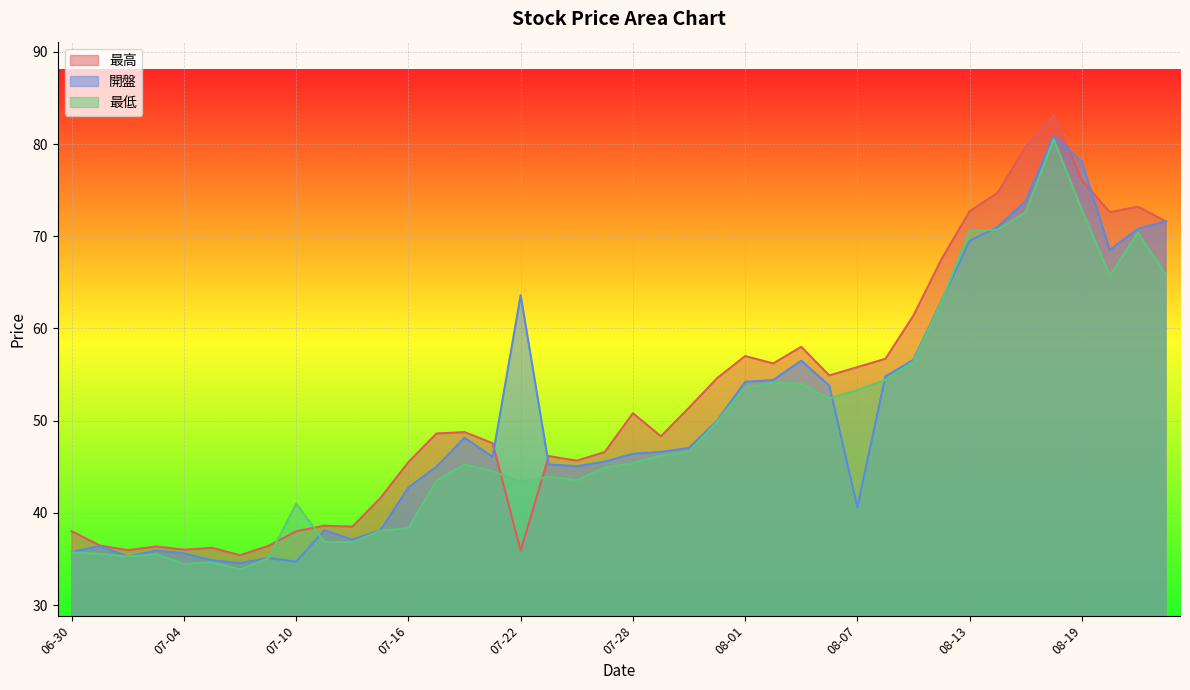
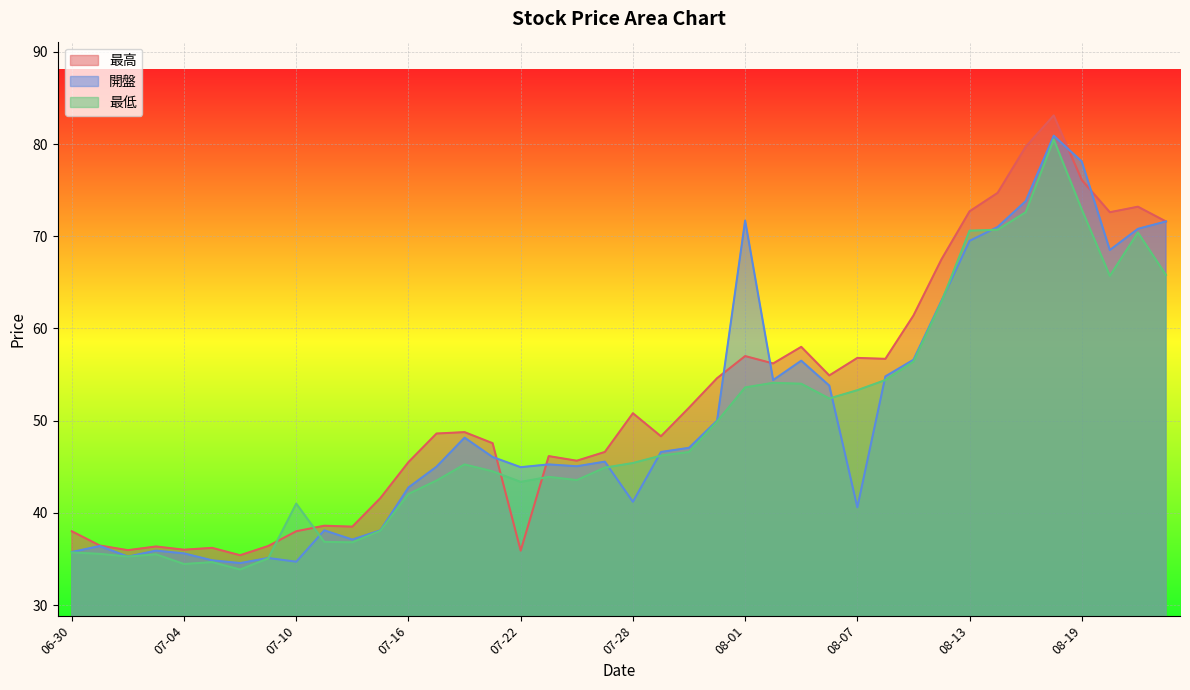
  {
    "最高": {
      "06-30": 38,
      "07-04": 36,
      "07-10": 38,
      "07-16": 46,
      "07-22": 36,
      "07-28": 51,
      "08-01": 57,
-     "08-07": 56,
+     "08-07": 57,
      "08-13": 73,
      "08-19": 76
    },
    "開盤": {
      "07-04": 36,
      "07-10": 35,
      "07-16": 43,
-     "07-22": 64,
-     "07-28": 46,
-     "08-01": 54,
+     "07-22": 45,
+     "07-28": 41,
+     "08-01": 72,
      "08-07": 41,
      "08-13": 70,
      "08-19": 78
    },
    "最低": {
      "07-04": 34,
      "07-10": 41,
-     "07-16": 38,
+     "07-16": 42,
      "07-22": 43,
      "07-28": 45,
      "08-01": 54,
      "08-07": 53,
      "08-13": 71,
      "08-19": 73
    }
  }
